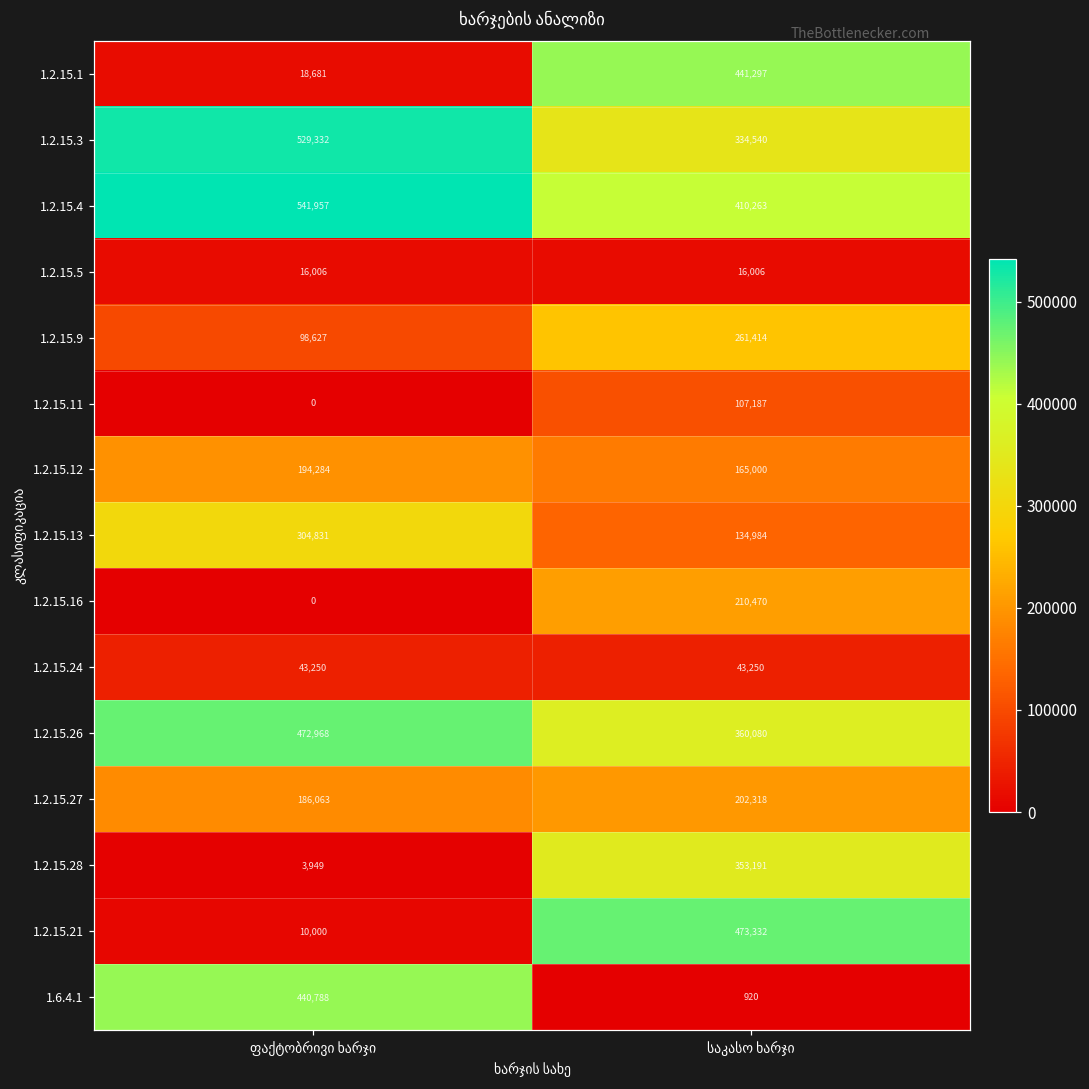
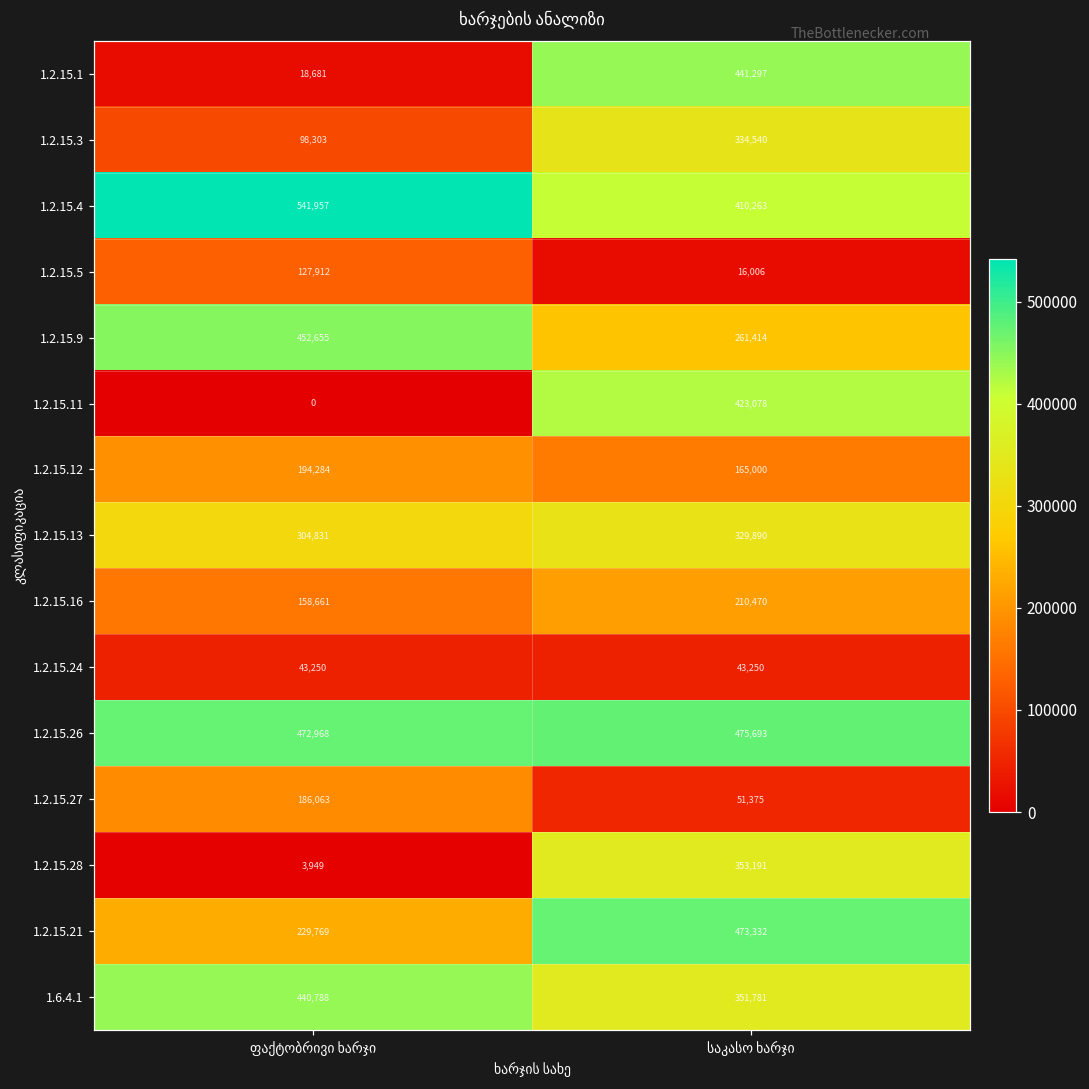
  {
    "1.2.15.1": {
      "ფაქტობრივი ხარჯი": "18,681",
      "საკასო ხარჯი": "441,297"
    },
    "1.2.15.3": {
-     "ფაქტობრივი ხარჯი": "529,332",
+     "ფაქტობრივი ხარჯი": "98,303",
      "საკასო ხარჯი": "334,540"
    },
    "1.2.15.4": {
      "ფაქტობრივი ხარჯი": "541,957",
      "საკასო ხარჯი": "410,263"
    },
    "1.2.15.5": {
-     "ფაქტობრივი ხარჯი": "16,006",
+     "ფაქტობრივი ხარჯი": "127,912",
      "საკასო ხარჯი": "16,006"
    },
    "1.2.15.9": {
-     "ფაქტობრივი ხარჯი": "98,627",
+     "ფაქტობრივი ხარჯი": "452,655",
      "საკასო ხარჯი": "261,414"
    },
    "1.2.15.11": {
      "ფაქტობრივი ხარჯი": "0",
-     "საკასო ხარჯი": "107,187"
+     "საკასო ხარჯი": "423,078"
    },
    "1.2.15.12": {
      "ფაქტობრივი ხარჯი": "194,284",
      "საკასო ხარჯი": "165,000"
    },
    "1.2.15.13": {
      "ფაქტობრივი ხარჯი": "304,831",
-     "საკასო ხარჯი": "134,984"
+     "საკასო ხარჯი": "329,890"
    },
    "1.2.15.16": {
-     "ფაქტობრივი ხარჯი": "0",
+     "ფაქტობრივი ხარჯი": "158,661",
      "საკასო ხარჯი": "210,470"
    },
    "1.2.15.24": {
      "ფაქტობრივი ხარჯი": "43,250",
      "საკასო ხარჯი": "43,250"
    },
    "1.2.15.26": {
      "ფაქტობრივი ხარჯი": "472,968",
-     "საკასო ხარჯი": "360,080"
+     "საკასო ხარჯი": "475,693"
    },
    "1.2.15.27": {
      "ფაქტობრივი ხარჯი": "186,063",
-     "საკასო ხარჯი": "202,318"
+     "საკასო ხარჯი": "51,375"
    },
    "1.2.15.28": {
      "ფაქტობრივი ხარჯი": "3,949",
      "საკასო ხარჯი": "353,191"
    },
    "1.2.15.21": {
-     "ფაქტობრივი ხარჯი": "10,000",
+     "ფაქტობრივი ხარჯი": "229,769",
      "საკასო ხარჯი": "473,332"
    },
    "1.6.4.1": {
      "ფაქტობრივი ხარჯი": "440,788",
-     "საკასო ხარჯი": "920"
+     "საკასო ხარჯი": "351,781"
    }
  }
